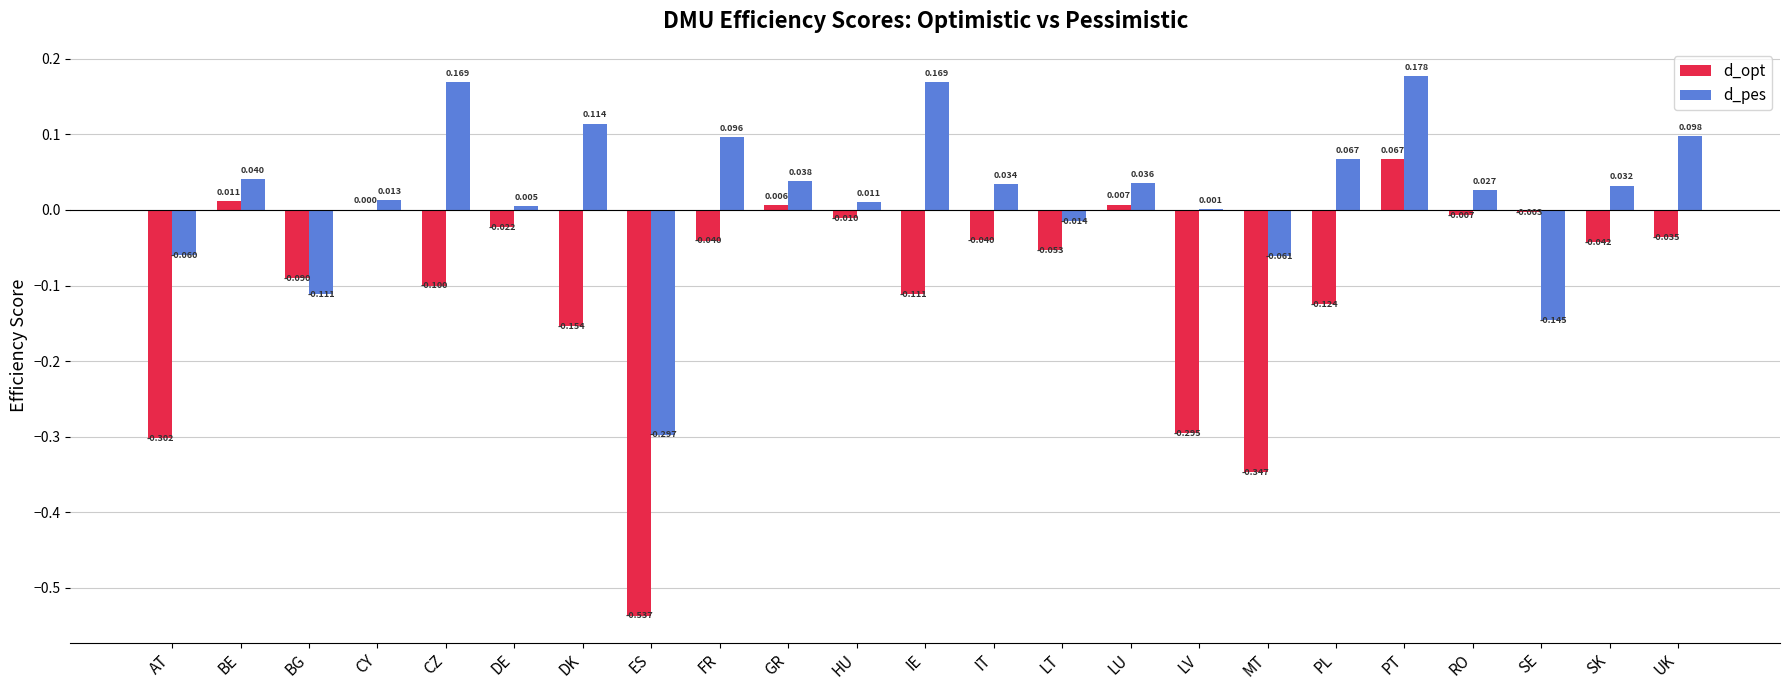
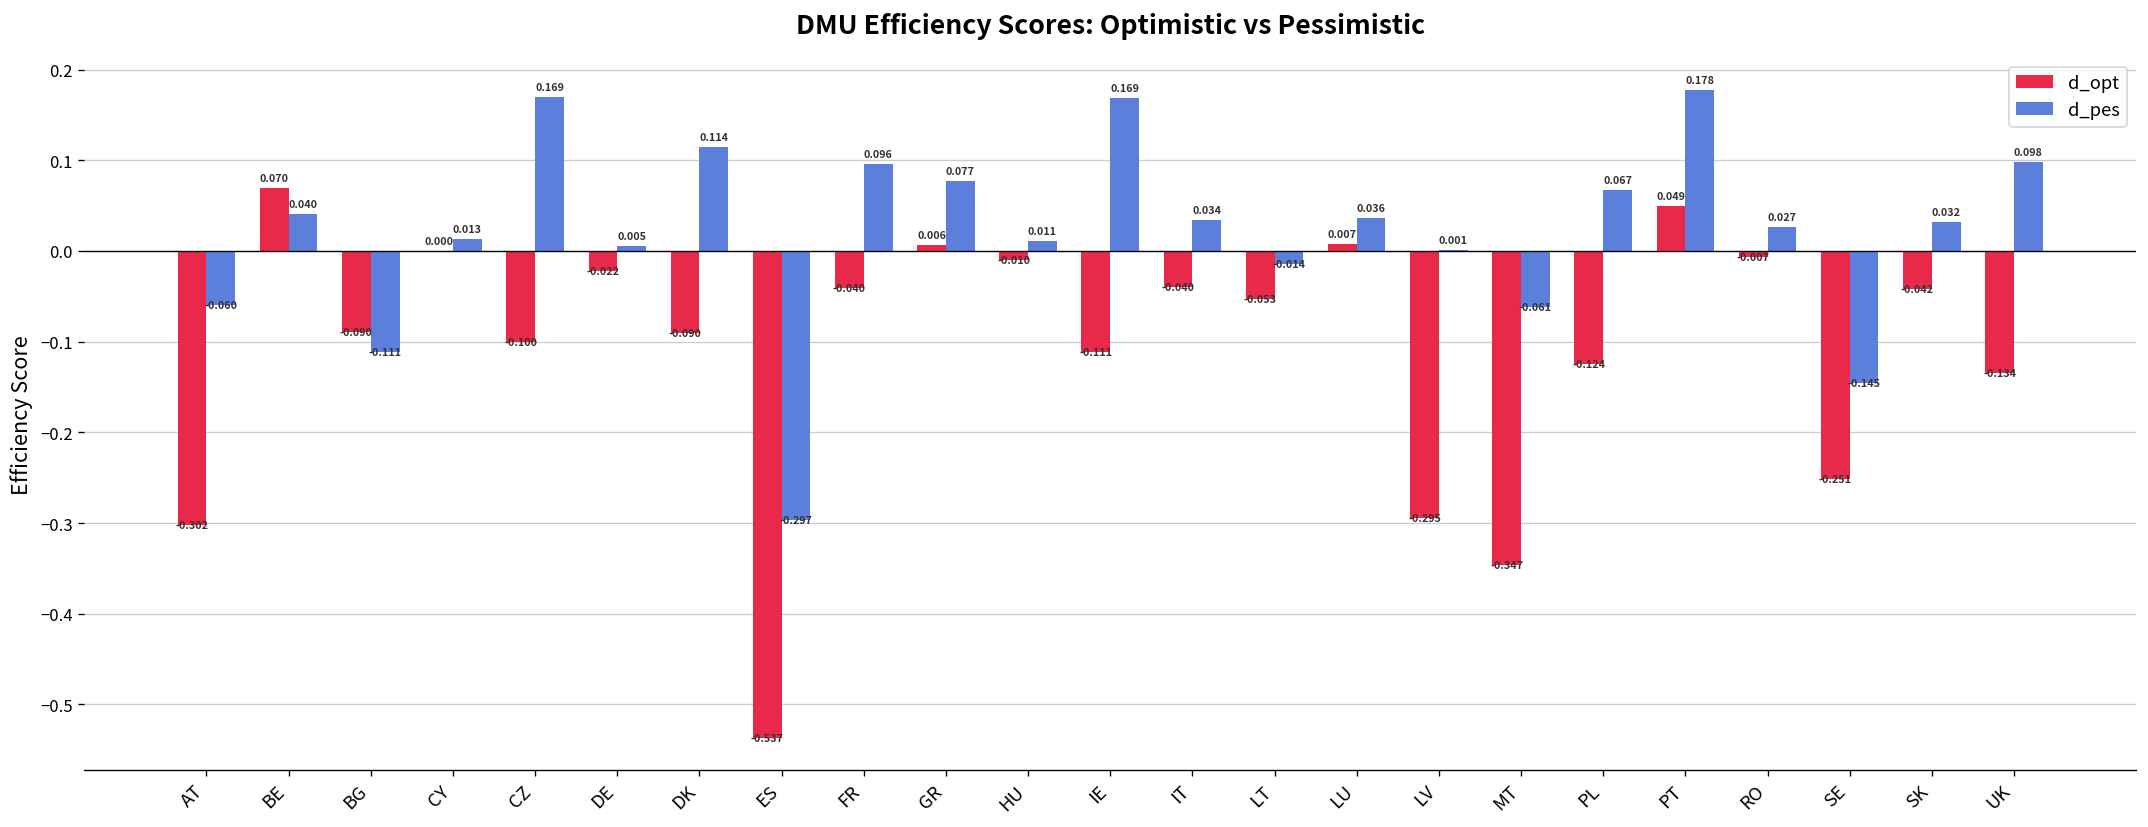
  {
    "d_opt": {
      "AT": -0.302,
-     "BE": 0.011,
+     "BE": 0.070,
      "BG": -0.090,
      "CY": 0.000,
      "CZ": -0.100,
      "DE": -0.022,
-     "DK": -0.154,
+     "DK": -0.090,
      "ES": -0.537,
      "FR": -0.040,
      "GR": 0.006,
      "HU": -0.010,
      "IE": -0.111,
      "IT": -0.040,
      "LT": -0.053,
      "LU": 0.007,
      "LV": -0.295,
      "MT": -0.347,
      "PL": -0.124,
-     "PT": 0.067,
+     "PT": 0.049,
      "RO": -0.007,
-     "SE": -0.003,
+     "SE": -0.251,
      "SK": -0.042,
-     "UK": -0.035
+     "UK": -0.134
    },
    "d_pes": {
      "AT": -0.060,
      "BE": 0.040,
      "BG": -0.111,
      "CY": 0.013,
      "CZ": 0.169,
      "DE": 0.005,
      "DK": 0.114,
      "ES": -0.297,
      "FR": 0.096,
-     "GR": 0.038,
+     "GR": 0.077,
      "HU": 0.011,
      "IE": 0.169,
      "IT": 0.034,
      "LT": -0.014,
      "LU": 0.036,
      "LV": 0.001,
      "MT": -0.061,
      "PL": 0.067,
      "PT": 0.178,
      "RO": 0.027,
      "SE": -0.145,
      "SK": 0.032,
      "UK": 0.098
    }
  }
